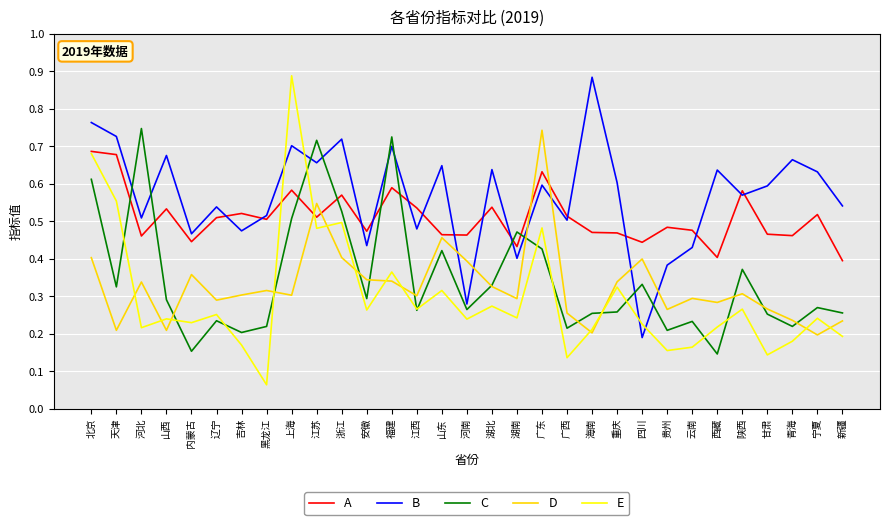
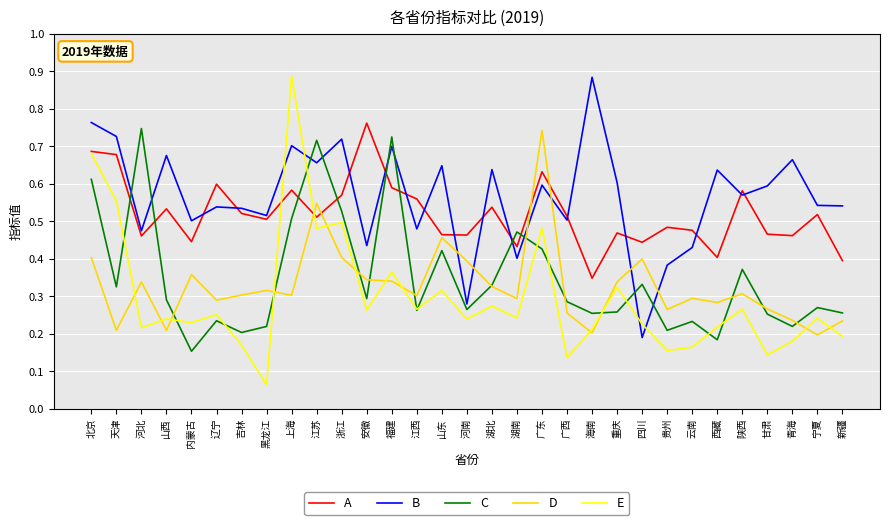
  {
    "A": {
      "天津": 0.68,
      "河北": 0.46,
      "山西": 0.53,
      "内蒙古": 0.45,
-     "辽宁": 0.51,
+     "辽宁": 0.60,
      "吉林": 0.52,
      "黑龙江": 0.50,
      "上海": 0.58,
      "江苏": 0.51,
      "浙江": 0.57,
-     "安徽": 0.47,
+     "安徽": 0.76,
      "福建": 0.59,
-     "江西": 0.54,
+     "江西": 0.56,
      "山东": 0.46,
      "河南": 0.46,
      "湖北": 0.54,
      "湖南": 0.43,
      "广东": 0.63,
      "广西": 0.51,
-     "海南": 0.47,
+     "海南": 0.35,
      "重庆": 0.47,
      "四川": 0.44,
      "贵州": 0.48,
      "云南": 0.48,
      "西藏": 0.40,
      "陕西": 0.58,
      "甘肃": 0.47,
      "青海": 0.46,
      "宁夏": 0.52,
      "新疆": 0.39
    },
    "B": {
      "北京": 0.76,
      "天津": 0.73,
-     "河北": 0.51,
+     "河北": 0.47,
      "山西": 0.68,
-     "内蒙古": 0.47,
+     "内蒙古": 0.50,
      "辽宁": 0.54,
-     "吉林": 0.47,
+     "吉林": 0.53,
      "黑龙江": 0.52,
      "上海": 0.70,
      "江苏": 0.66,
      "浙江": 0.72,
      "安徽": 0.43,
      "福建": 0.70,
      "江西": 0.48,
      "山东": 0.65,
      "河南": 0.28,
      "湖北": 0.64,
      "湖南": 0.40,
      "广东": 0.60,
      "广西": 0.50,
      "海南": 0.88,
      "重庆": 0.60,
      "四川": 0.19,
      "贵州": 0.38,
      "云南": 0.43,
      "西藏": 0.64,
      "陕西": 0.57,
      "甘肃": 0.59,
      "青海": 0.66,
-     "宁夏": 0.63,
+     "宁夏": 0.54,
      "新疆": 0.54
    },
    "C": {
      "北京": 0.61,
      "天津": 0.32,
      "河北": 0.75,
      "山西": 0.29,
      "内蒙古": 0.15,
      "辽宁": 0.23,
      "吉林": 0.20,
      "黑龙江": 0.22,
      "上海": 0.51,
      "江苏": 0.72,
      "浙江": 0.53,
      "安徽": 0.29,
      "福建": 0.72,
      "山东": 0.42,
      "河南": 0.26,
      "湖南": 0.47,
      "广东": 0.43,
-     "广西": 0.21,
+     "广西": 0.29,
      "海南": 0.25,
      "重庆": 0.26,
      "四川": 0.33,
      "贵州": 0.21,
      "云南": 0.23,
-     "西藏": 0.15,
+     "西藏": 0.18,
      "陕西": 0.37,
      "甘肃": 0.25,
      "青海": 0.22,
      "宁夏": 0.27,
      "新疆": 0.26
    }
  }
